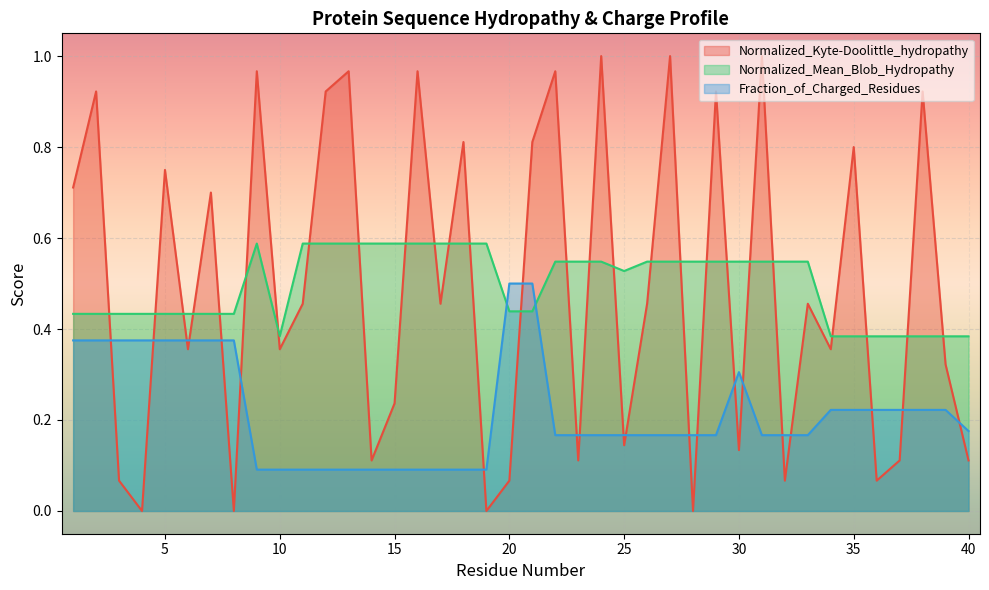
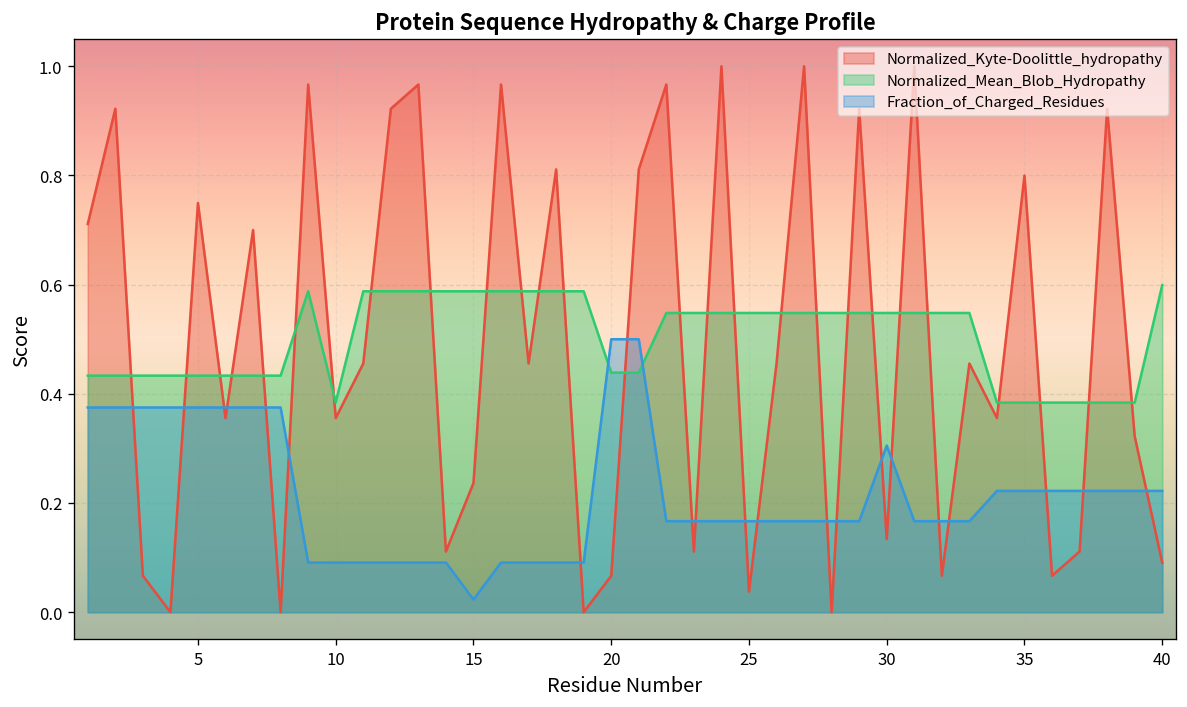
  {
    "Normalized_Kyte-Doolittle_hydropathy": {
      "5": 0.75,
      "10": 0.36,
      "15": 0.24,
      "20": 0.07,
-     "25": 0.14,
+     "25": 0.04,
      "30": 0.13,
      "35": 0.80,
-     "40": 0.11
+     "40": 0.09
    },
    "Normalized_Mean_Blob_Hydropathy": {
      "5": 0.43,
      "10": 0.38,
      "15": 0.59,
      "20": 0.44,
-     "25": 0.53,
+     "25": 0.55,
      "30": 0.55,
      "35": 0.38,
-     "40": 0.38
+     "40": 0.60
    },
    "Fraction_of_Charged_Residues": {
      "5": 0.38,
      "10": 0.09,
-     "15": 0.09,
+     "15": 0.02,
      "20": 0.50,
      "25": 0.17,
      "30": 0.31,
      "35": 0.22,
-     "40": 0.18
+     "40": 0.22
    }
  }
